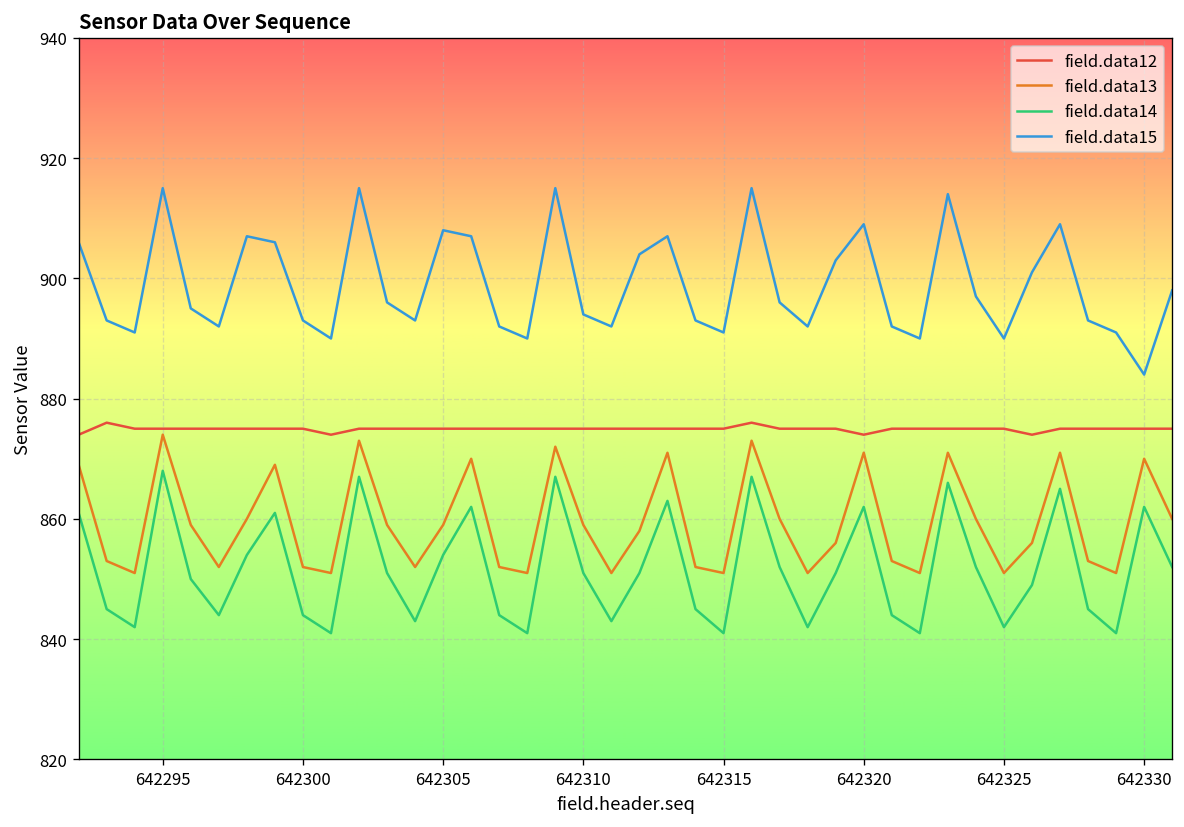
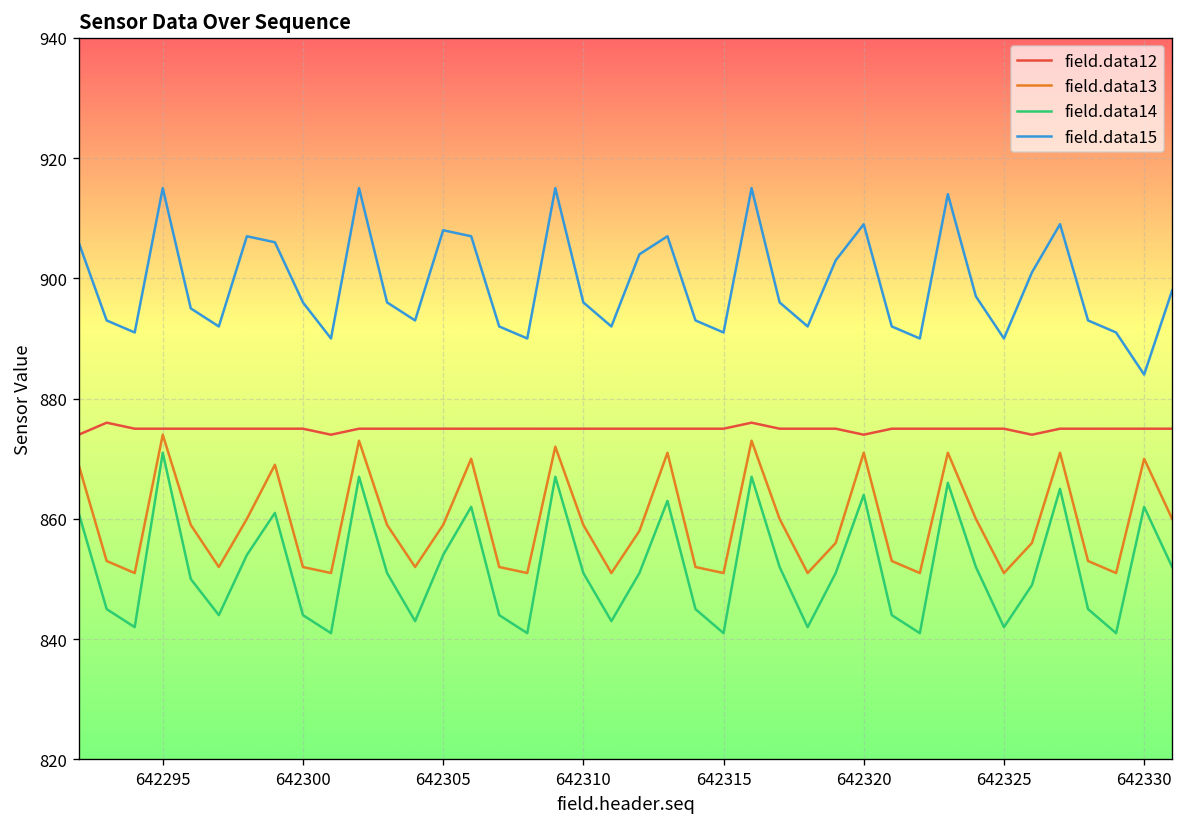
  {
    "field.data14": {
-     "642295": 868,
+     "642295": 871,
      "642300": 844,
      "642305": 854,
      "642310": 851,
      "642315": 841,
-     "642320": 862,
+     "642320": 864,
      "642325": 842,
      "642330": 862
    },
    "field.data15": {
      "642295": 915,
-     "642300": 893,
+     "642300": 896,
      "642305": 908,
-     "642310": 894,
+     "642310": 896,
      "642315": 891,
      "642320": 909,
      "642325": 890,
      "642330": 884
    }
  }
